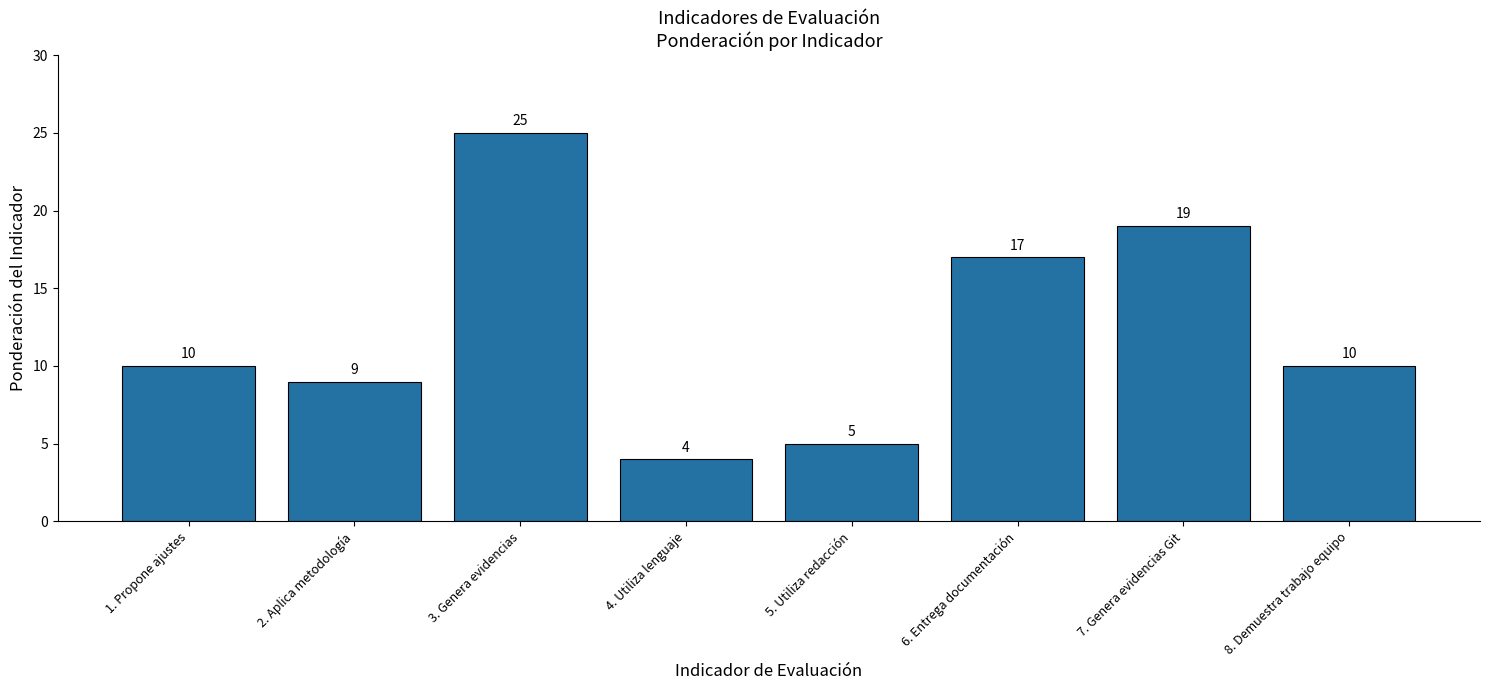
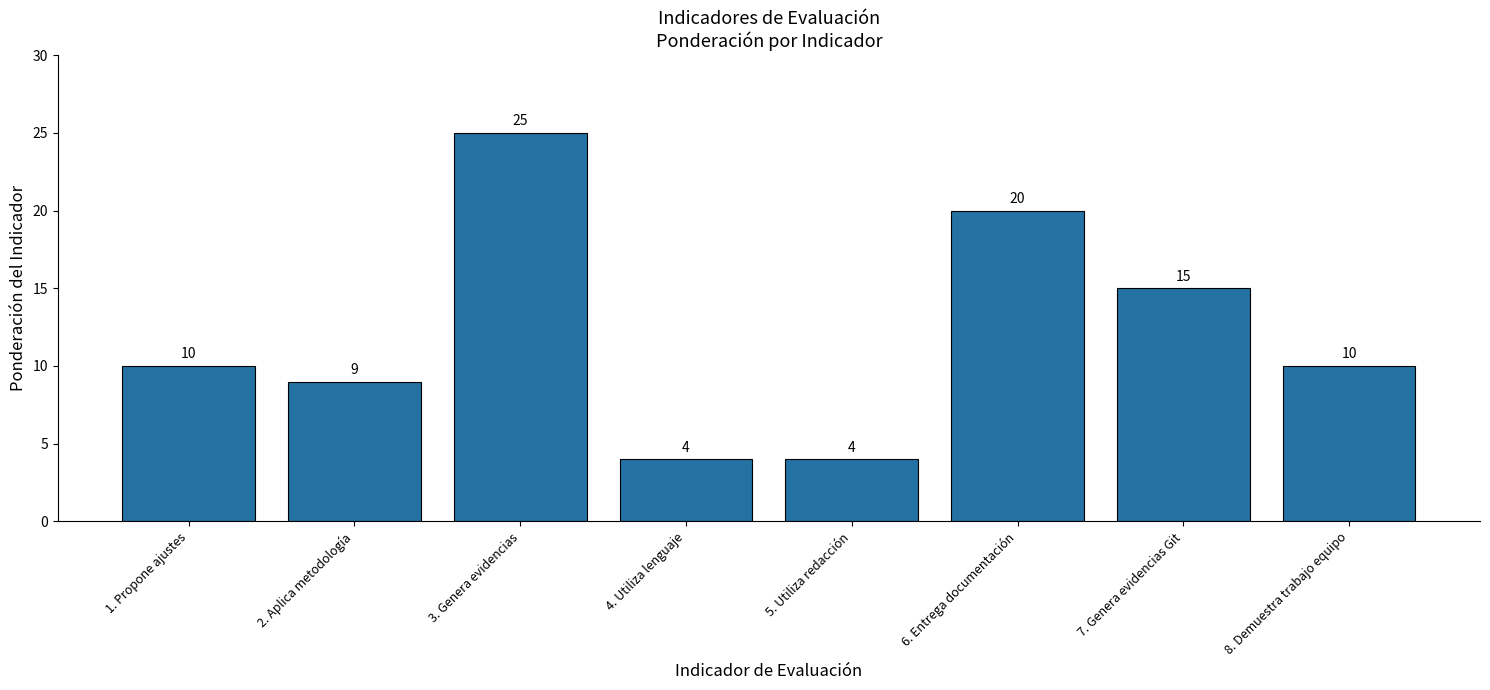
  {
    "1. Propone ajustes": 10,
    "2. Aplica metodología": 9,
    "3. Genera evidencias": 25,
    "4. Utiliza lenguaje": 4,
-   "5. Utiliza redacción": 5,
-   "6. Entrega documentación": 17,
-   "7. Genera evidencias Git": 19,
+   "5. Utiliza redacción": 4,
+   "6. Entrega documentación": 20,
+   "7. Genera evidencias Git": 15,
    "8. Demuestra trabajo equipo": 10
  }
